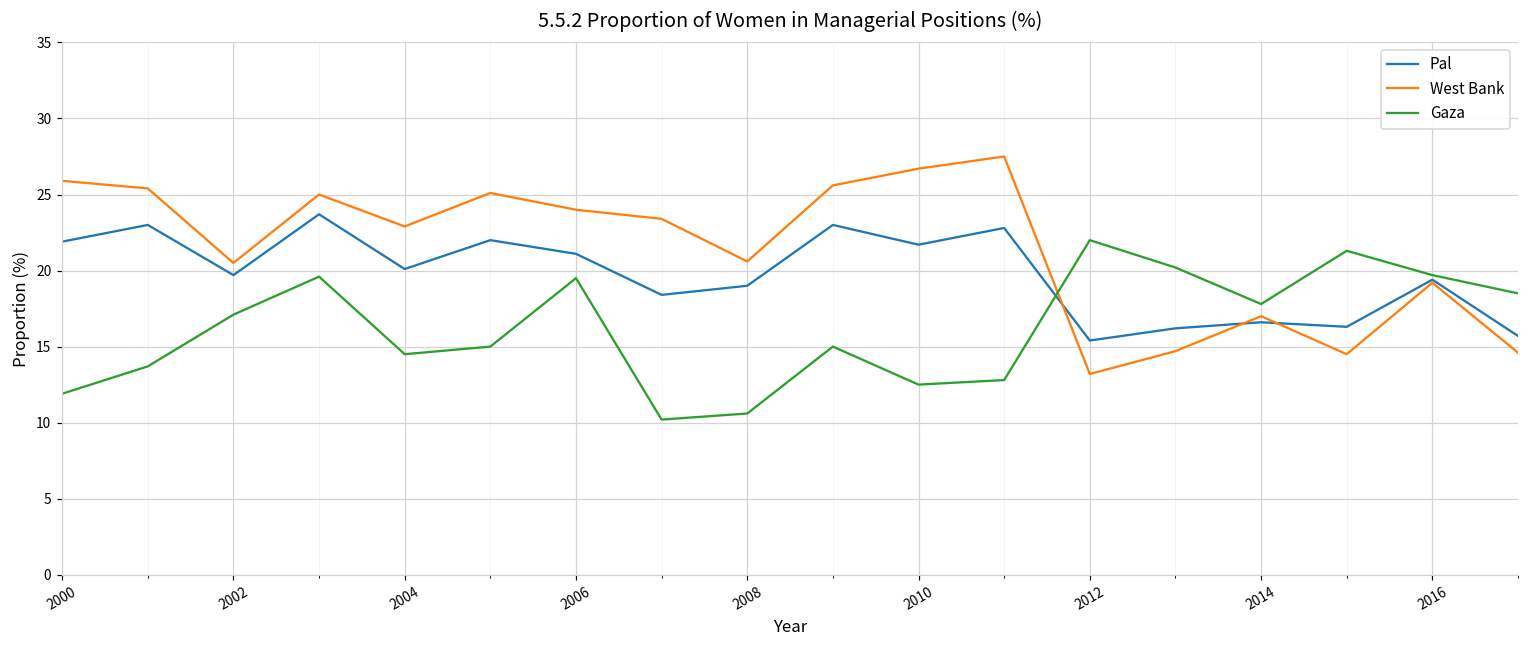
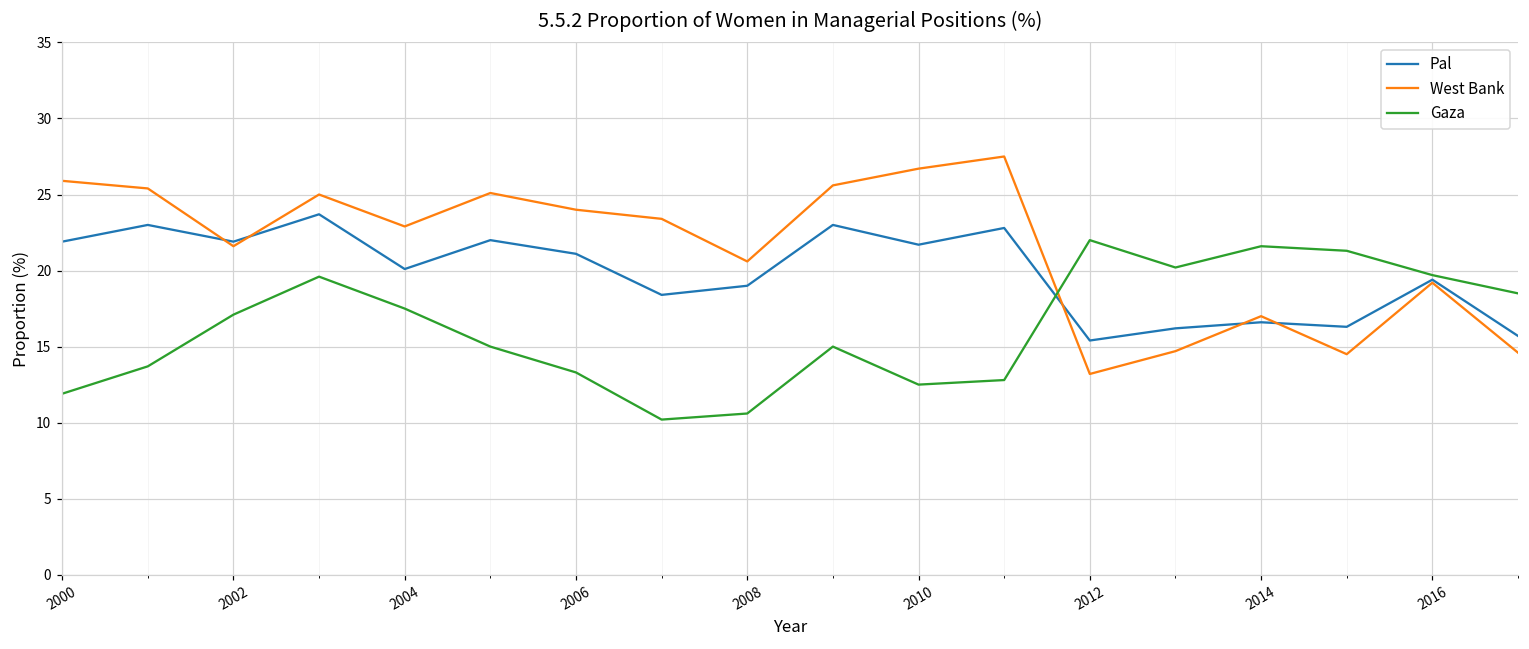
  {
    "Pal": {
      "2000": 21.9,
-     "2002": 19.7,
+     "2002": 21.9,
      "2004": 20.1,
      "2006": 21.1,
      "2008": 19.0,
      "2010": 21.7,
      "2012": 15.4,
      "2014": 16.6,
      "2016": 19.4
    },
    "West Bank": {
      "2000": 25.9,
-     "2002": 20.5,
+     "2002": 21.6,
      "2004": 22.9,
      "2006": 24.0,
      "2008": 20.6,
      "2010": 26.7,
      "2012": 13.2,
      "2014": 17.0,
      "2016": 19.2
    },
    "Gaza": {
      "2000": 11.9,
      "2002": 17.1,
-     "2004": 14.5,
-     "2006": 19.5,
+     "2004": 17.5,
+     "2006": 13.3,
      "2008": 10.6,
      "2010": 12.5,
      "2012": 22.0,
-     "2014": 17.8,
+     "2014": 21.6,
      "2016": 19.7
    }
  }
